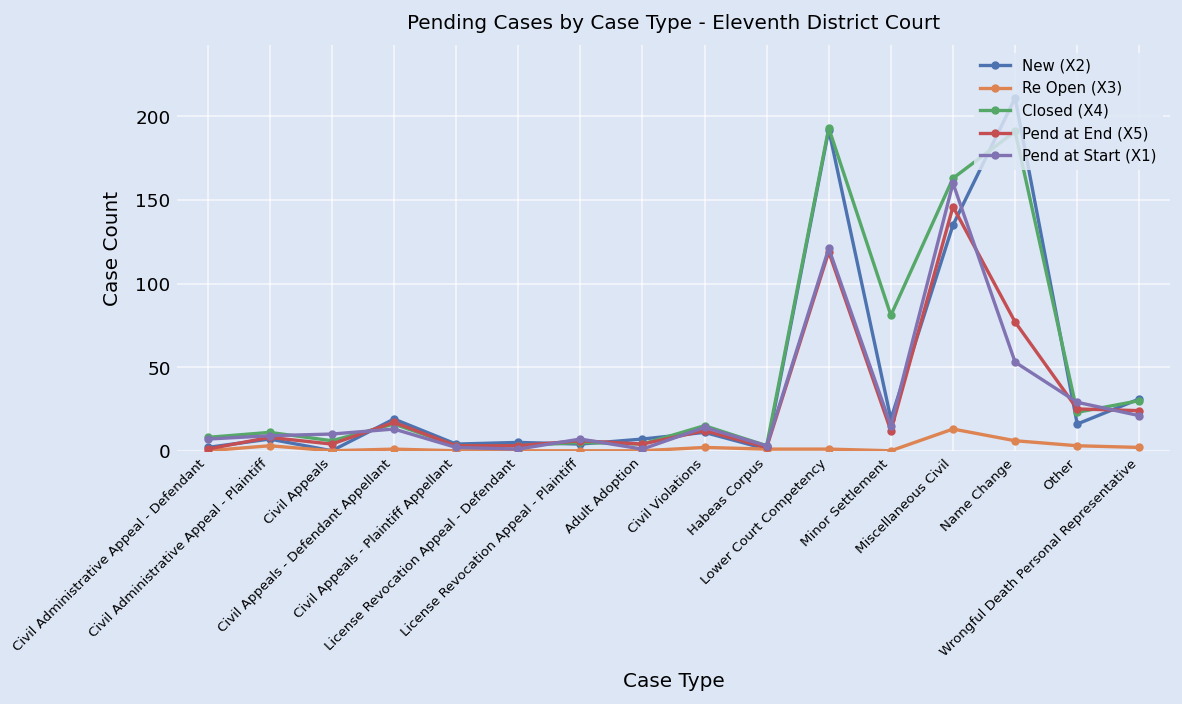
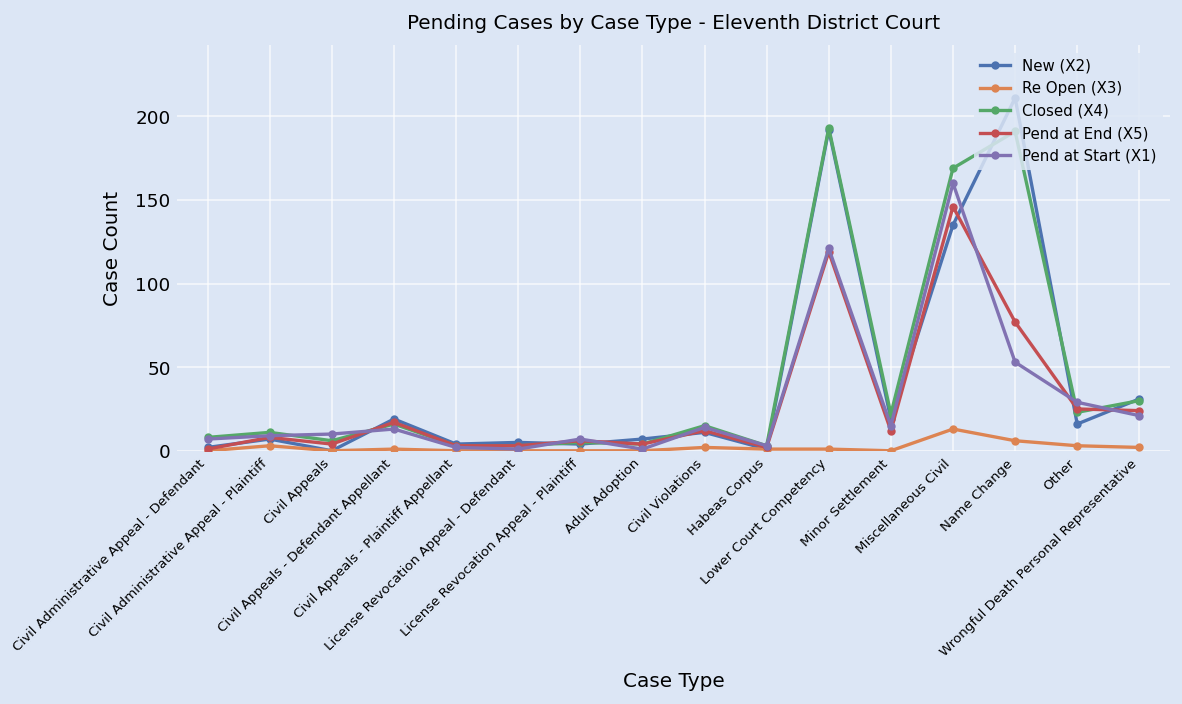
  {
    "Closed (X4)": {
      "Civil Administrative Appeal - Plaintiff": 11,
      "Civil Appeals": 6,
-     "Minor Settlement": 81,
-     "Miscellaneous Civil": 163,
+     "Minor Settlement": 22,
+     "Miscellaneous Civil": 169,
      "Other": 23
    }
  }
